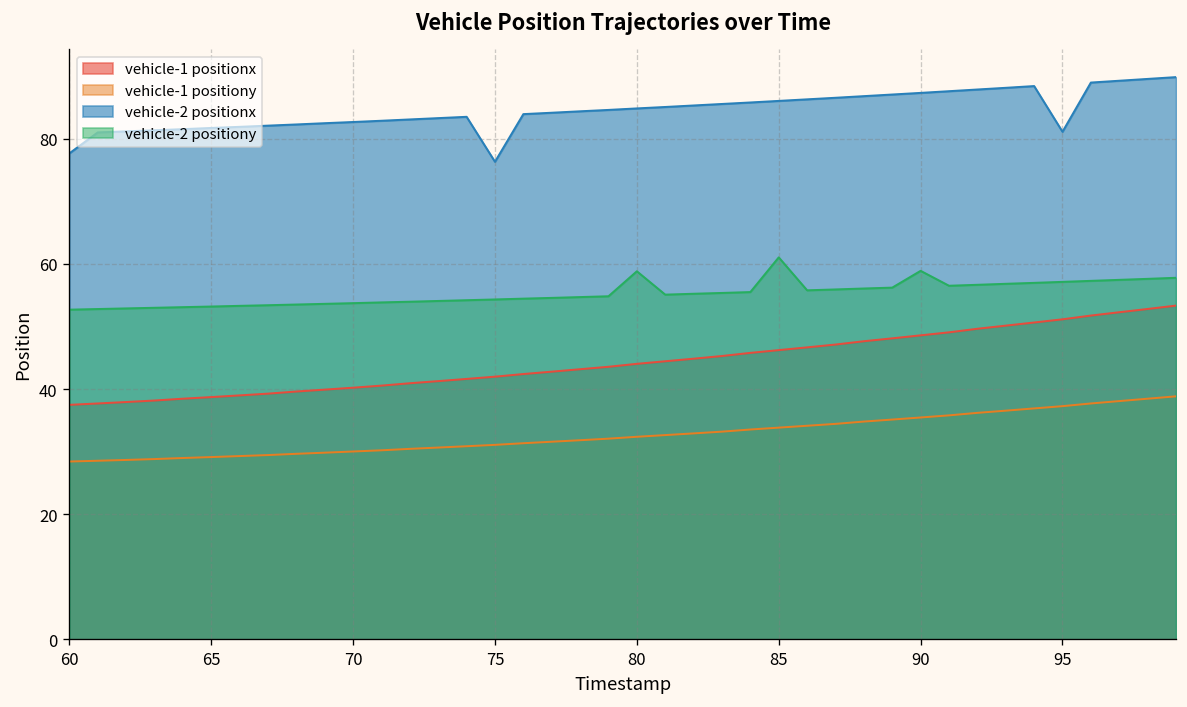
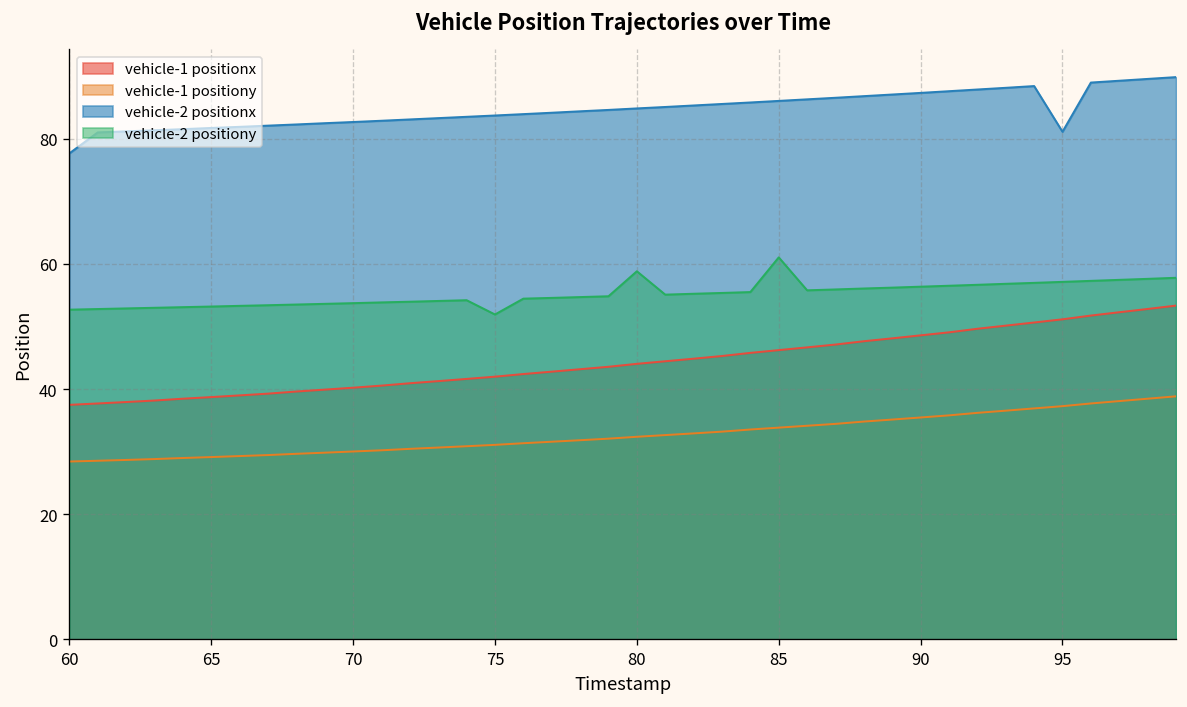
  {
    "vehicle-2 positionx": {
      "60": 78,
      "70": 83,
-     "75": 76,
+     "75": 84,
      "80": 85,
      "85": 86,
      "90": 87,
      "95": 81
    },
    "vehicle-2 positiony": {
      "60": 53,
      "65": 53,
      "70": 54,
-     "75": 54,
+     "75": 52,
      "80": 59,
      "85": 61,
-     "90": 59,
+     "90": 56,
      "95": 57
    }
  }
